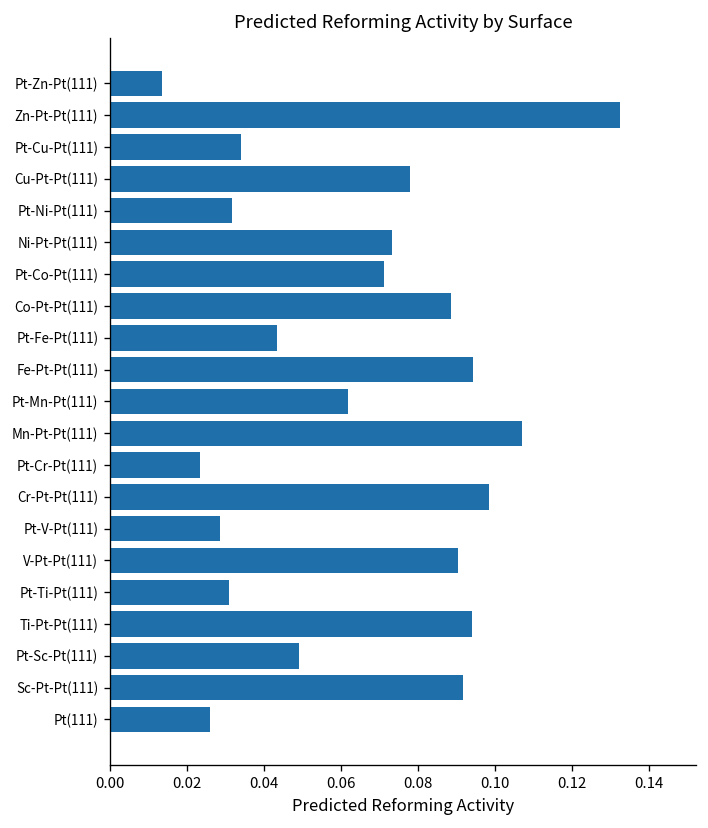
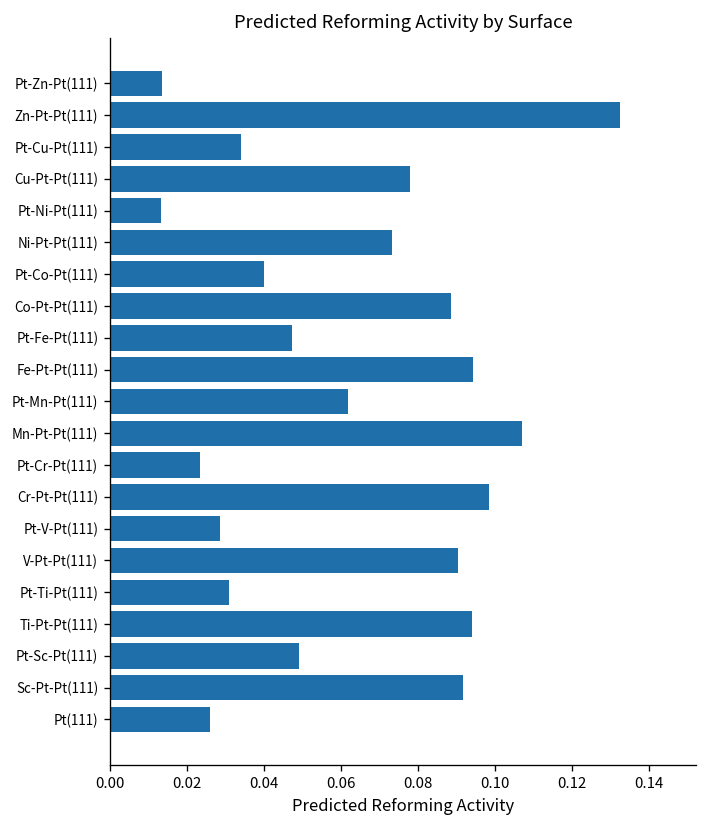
  {
    "Pt-Zn-Pt(111)": 0.014,
    "Zn-Pt-Pt(111)": 0.132,
    "Pt-Cu-Pt(111)": 0.034,
    "Cu-Pt-Pt(111)": 0.078,
-   "Pt-Ni-Pt(111)": 0.032,
+   "Pt-Ni-Pt(111)": 0.013,
    "Ni-Pt-Pt(111)": 0.073,
-   "Pt-Co-Pt(111)": 0.071,
+   "Pt-Co-Pt(111)": 0.040,
    "Co-Pt-Pt(111)": 0.089,
-   "Pt-Fe-Pt(111)": 0.043,
+   "Pt-Fe-Pt(111)": 0.047,
    "Fe-Pt-Pt(111)": 0.094,
    "Pt-Mn-Pt(111)": 0.062,
    "Mn-Pt-Pt(111)": 0.107,
    "Pt-Cr-Pt(111)": 0.023,
    "Cr-Pt-Pt(111)": 0.098,
    "Pt-V-Pt(111)": 0.029,
    "V-Pt-Pt(111)": 0.090,
    "Pt-Ti-Pt(111)": 0.031,
    "Ti-Pt-Pt(111)": 0.094,
    "Pt-Sc-Pt(111)": 0.049,
    "Sc-Pt-Pt(111)": 0.092,
    "Pt(111)": 0.026
  }
